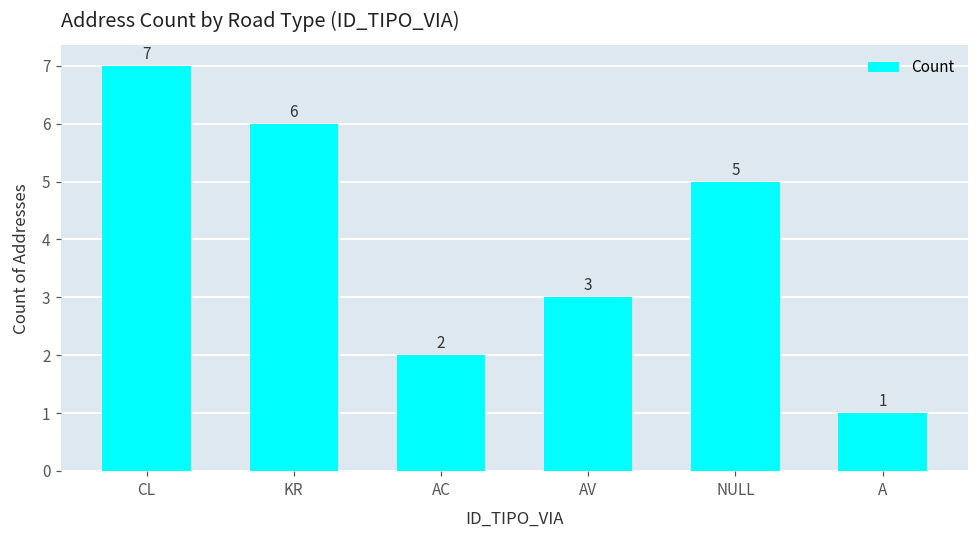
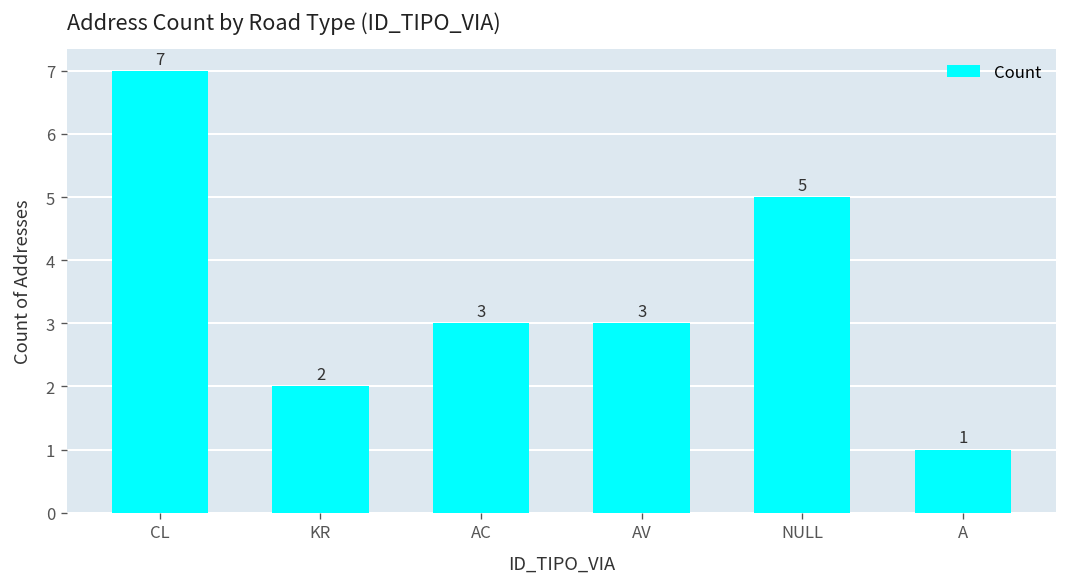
  {
    "CL": 7,
-   "KR": 6,
-   "AC": 2,
+   "KR": 2,
+   "AC": 3,
    "AV": 3,
    "NULL": 5,
    "A": 1
  }
